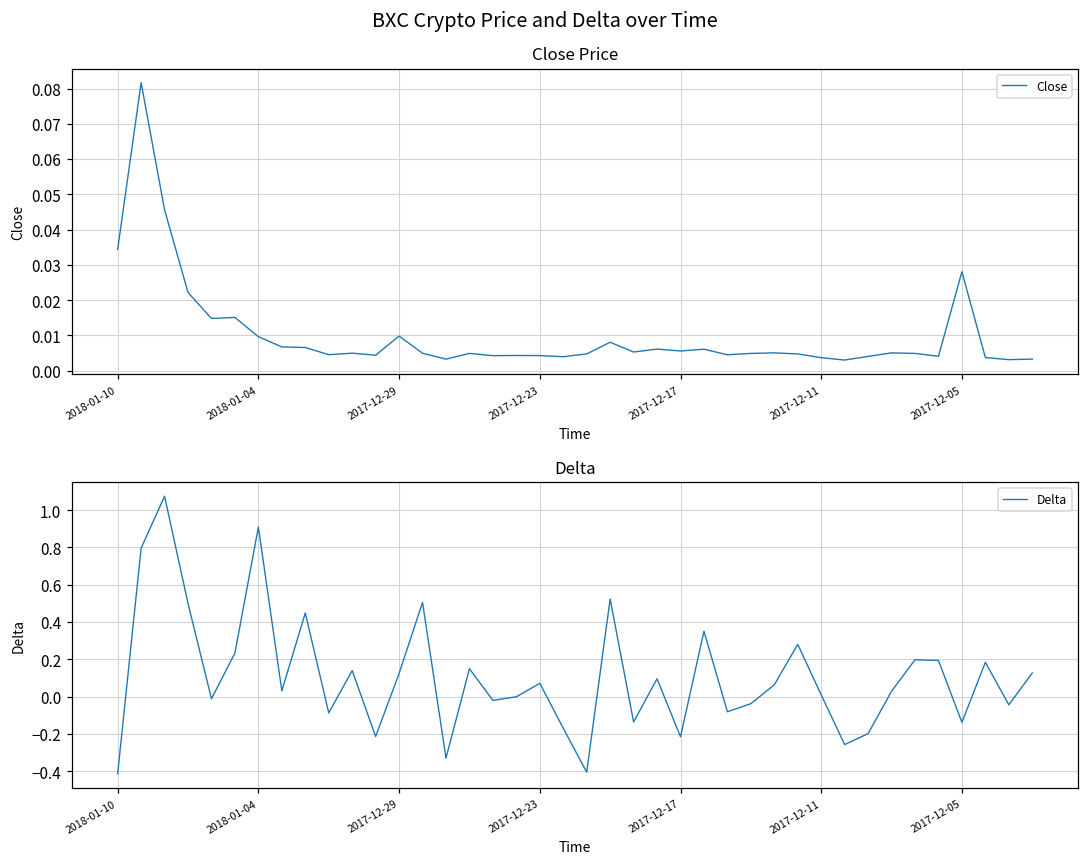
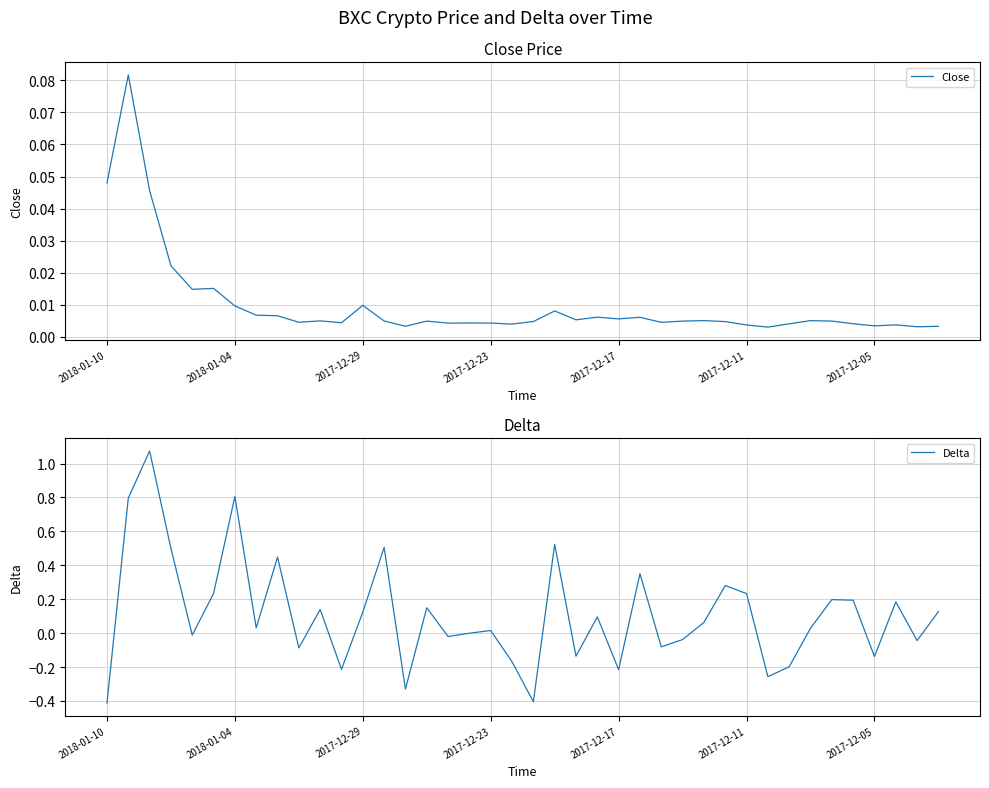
  {
    "Close Price": {
-     "2018-01-10": 0.034,
+     "2018-01-10": 0.048,
      "2018-01-04": 0.010,
      "2017-12-29": 0.010,
      "2017-12-23": 0.004,
      "2017-12-17": 0.006,
      "2017-12-11": 0.004,
-     "2017-12-05": 0.028
+     "2017-12-05": 0.003
    },
    "Delta": {
      "2018-01-10": -0.41,
-     "2018-01-04": 0.91,
+     "2018-01-04": 0.81,
      "2017-12-29": 0.12,
-     "2017-12-23": 0.07,
+     "2017-12-23": 0.02,
      "2017-12-17": -0.22,
-     "2017-12-11": 0.01,
+     "2017-12-11": 0.23,
      "2017-12-05": -0.14
    }
  }
